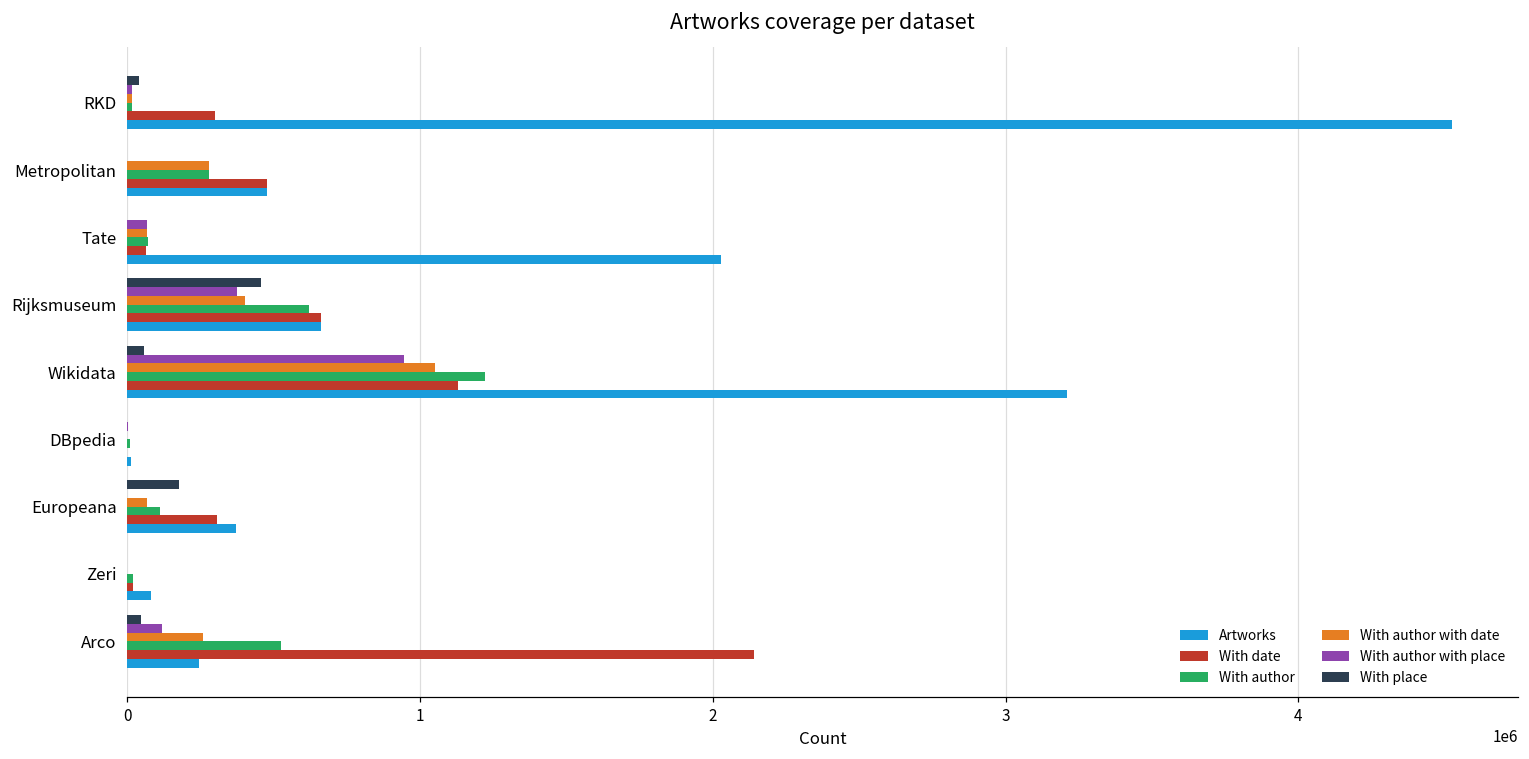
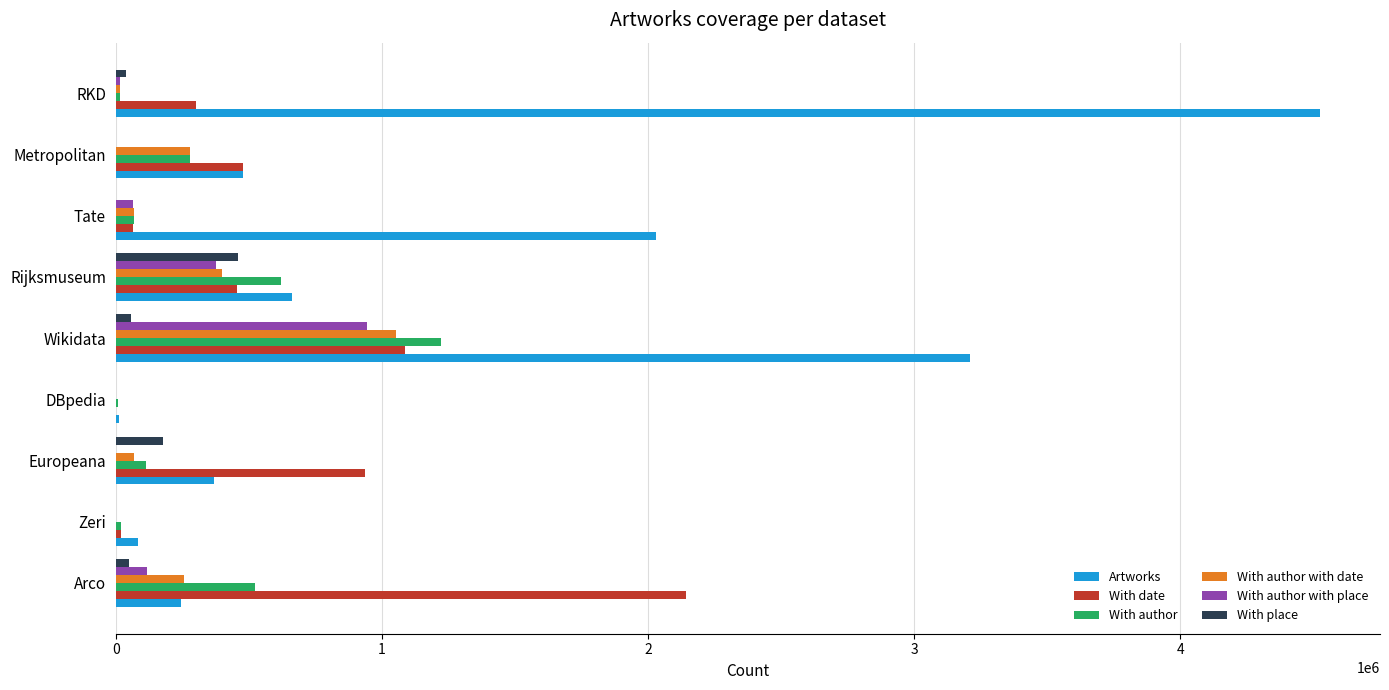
  {
    "Artworks": {
      "RKD": 4520000,
      "Metropolitan": 480000,
      "Tate": 2030000,
      "Rijksmuseum": 660000,
      "Wikidata": 3210000,
      "DBpedia": 10000,
      "Europeana": 370000,
      "Zeri": 80000,
      "Arco": 250000
    },
    "With date": {
      "RKD": 300000,
      "Metropolitan": 480000,
      "Tate": 60000,
-     "Rijksmuseum": 660000,
-     "Wikidata": 1130000,
-     "Europeana": 310000,
+     "Rijksmuseum": 460000,
+     "Wikidata": 1090000,
+     "Europeana": 930000,
      "Zeri": 20000,
      "Arco": 2140000
    },
    "With author": {
      "RKD": 20000,
      "Metropolitan": 280000,
      "Tate": 70000,
      "Rijksmuseum": 620000,
      "Wikidata": 1220000,
      "Europeana": 110000,
      "Zeri": 20000,
      "Arco": 520000
    },
    "With author with date": {
      "RKD": 20000,
      "Metropolitan": 280000,
      "Tate": 70000,
      "Rijksmuseum": 400000,
      "Wikidata": 1050000,
      "DBpedia": 0,
      "Europeana": 70000,
      "Zeri": 0,
      "Arco": 260000
    },
    "With author with place": {
      "RKD": 20000,
      "Metropolitan": 0,
      "Tate": 70000,
      "Rijksmuseum": 380000,
      "Wikidata": 940000,
      "Zeri": 0,
      "Arco": 120000
    },
    "With place": {
      "RKD": 40000,
      "Metropolitan": 0,
      "Tate": 0,
      "Rijksmuseum": 460000,
      "Wikidata": 60000,
      "DBpedia": 0,
      "Europeana": 180000,
      "Zeri": 0,
      "Arco": 50000
    }
  }
